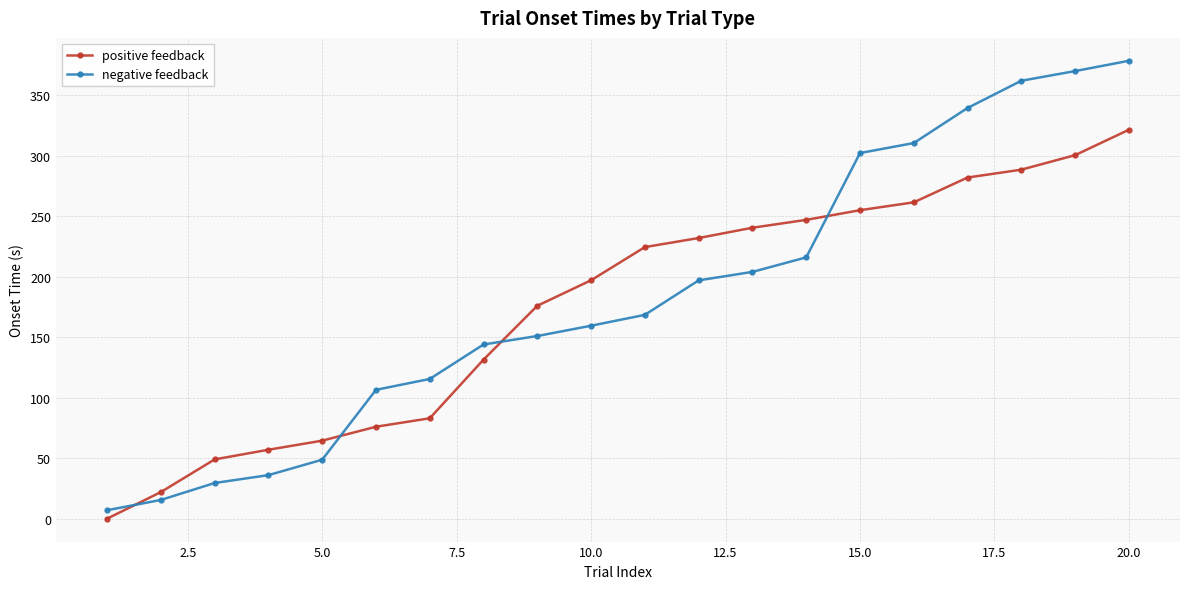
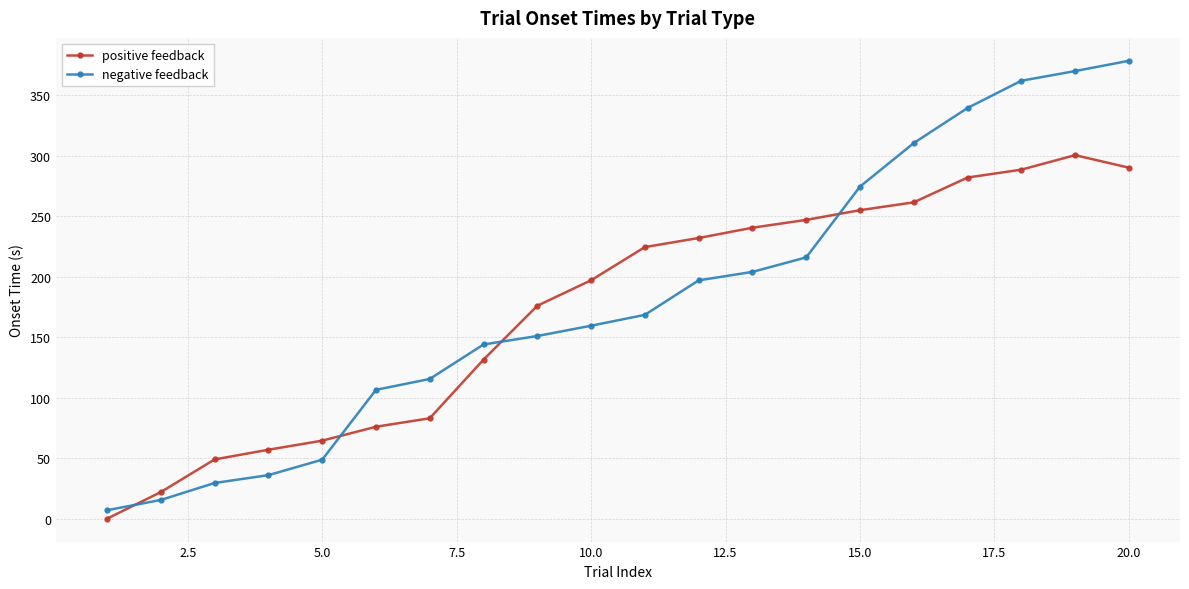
  {
    "positive feedback": {
      "5.0": 65,
      "10.0": 197,
      "15.0": 255,
-     "20.0": 322
+     "20.0": 290
    },
    "negative feedback": {
      "5.0": 49,
      "10.0": 160,
-     "15.0": 302,
+     "15.0": 275,
      "20.0": 379
    }
  }
